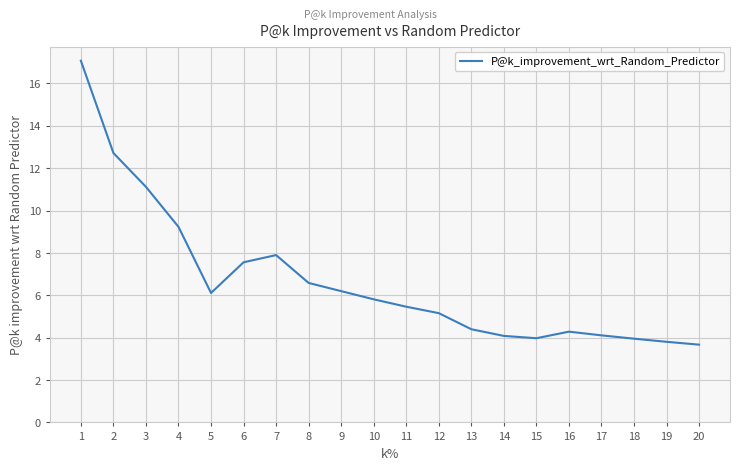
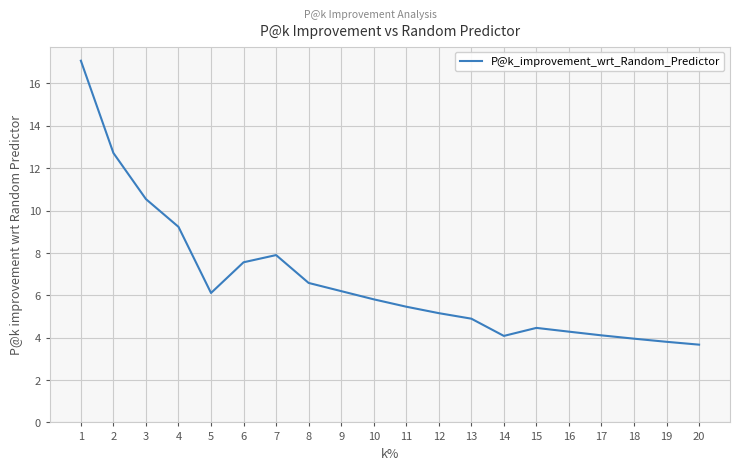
  {
    "1": 17.1,
    "2": 12.7,
-   "3": 11.1,
+   "3": 10.5,
    "4": 9.2,
    "5": 6.1,
    "6": 7.6,
    "7": 7.9,
    "8": 6.6,
    "9": 6.2,
    "10": 5.8,
    "11": 5.5,
    "12": 5.2,
-   "13": 4.4,
+   "13": 4.9,
    "14": 4.1,
-   "15": 4.0,
+   "15": 4.5,
    "16": 4.3,
    "17": 4.1,
    "18": 4.0,
    "19": 3.8,
    "20": 3.7
  }
